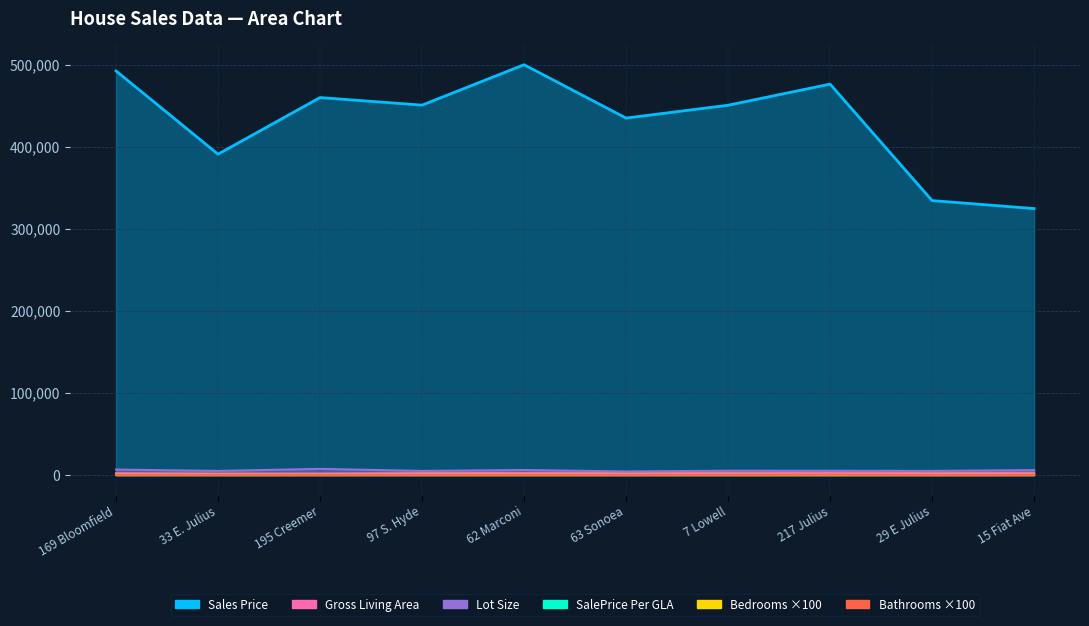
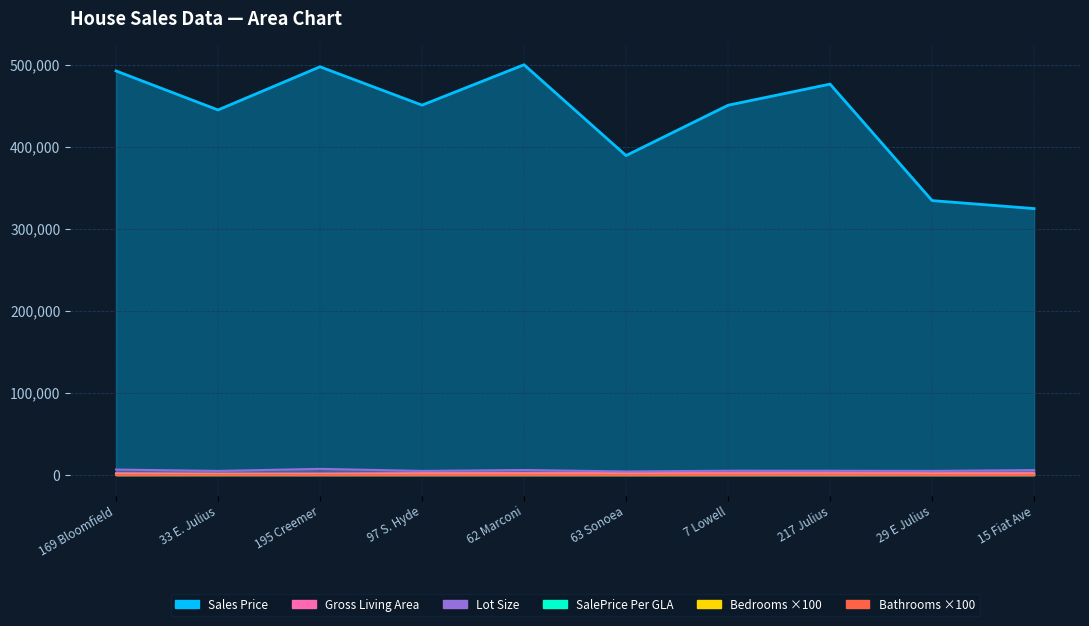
  {
    "Sales Price": {
      "169 Bloomfield": "490,000",
-     "33 E. Julius": "390,000",
-     "195 Creemer": "460,000",
+     "33 E. Julius": "440,000",
+     "195 Creemer": "500,000",
      "97 S. Hyde": "450,000",
      "62 Marconi": "500,000",
-     "63 Sonoea": "440,000",
+     "63 Sonoea": "390,000",
      "7 Lowell": "450,000",
      "217 Julius": "480,000",
      "29 E Julius": "330,000",
      "15 Fiat Ave": "320,000"
    },
    "Lot Size": {
      "169 Bloomfield": "10,000",
      "33 E. Julius": "10,000",
      "195 Creemer": "10,000",
      "62 Marconi": "10,000",
      "15 Fiat Ave": "10,000"
    }
  }
